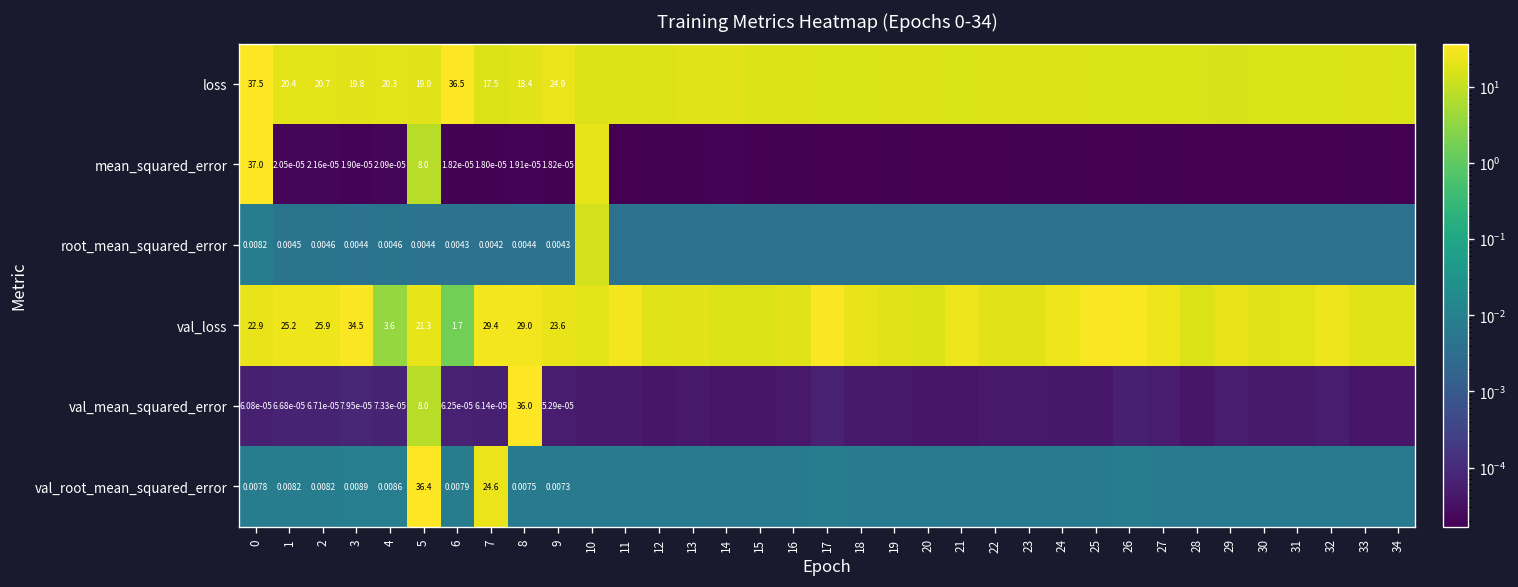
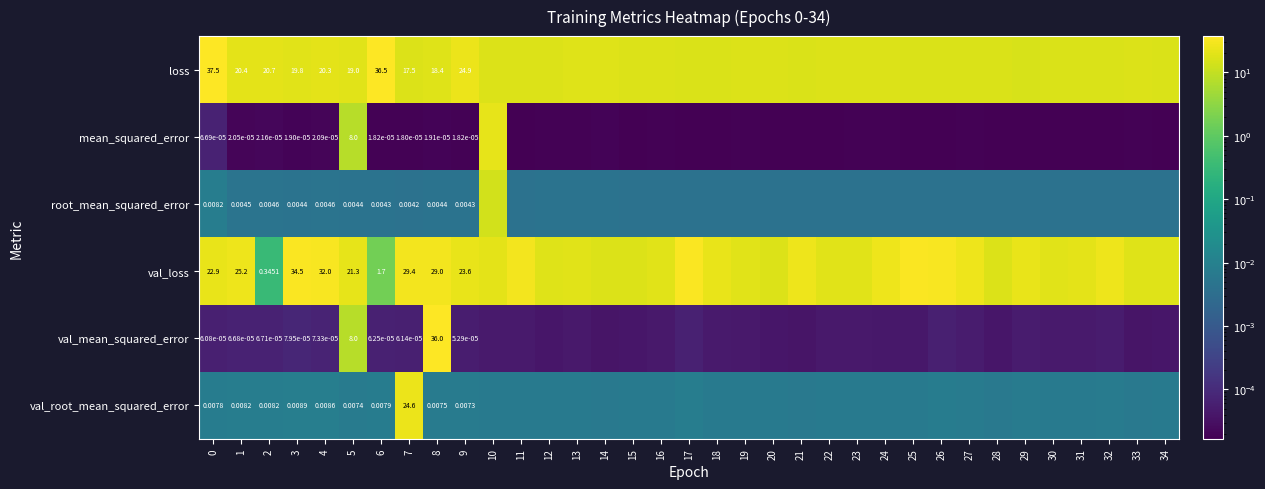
  {
    "loss": {
      "0": "37.5",
      "1": "20.4",
      "2": "20.7",
      "3": "19.8",
      "4": "20.3",
      "5": "19.0",
      "6": "36.5",
      "7": "17.5",
      "8": "18.4",
      "9": "24.9"
    },
    "mean_squared_error": {
-     "0": "37.0",
+     "0": "6.69e-05",
      "1": "2.05e-05",
      "2": "2.16e-05",
      "3": "1.90e-05",
      "4": "2.09e-05",
      "5": "8.0",
      "6": "1.82e-05",
      "7": "1.80e-05",
      "8": "1.91e-05",
      "9": "1.82e-05"
    },
    "root_mean_squared_error": {
      "0": "0.0082",
      "1": "0.0045",
      "2": "0.0046",
      "3": "0.0044",
      "4": "0.0046",
      "5": "0.0044",
      "6": "0.0043",
      "7": "0.0042",
      "8": "0.0044",
      "9": "0.0043"
    },
    "val_loss": {
      "0": "22.9",
      "1": "25.2",
-     "2": "25.9",
+     "2": "0.3451",
      "3": "34.5",
-     "4": "3.6",
+     "4": "32.0",
      "5": "21.3",
      "6": "1.7",
      "7": "29.4",
      "8": "29.0",
      "9": "23.6"
    },
    "val_mean_squared_error": {
      "0": "6.08e-05",
      "1": "6.68e-05",
      "2": "6.71e-05",
      "3": "7.95e-05",
      "4": "7.33e-05",
      "5": "8.0",
      "6": "6.25e-05",
      "7": "6.14e-05",
      "8": "36.0",
      "9": "5.29e-05"
    },
    "val_root_mean_squared_error": {
      "0": "0.0078",
      "1": "0.0082",
      "2": "0.0082",
      "3": "0.0089",
      "4": "0.0086",
-     "5": "36.4",
+     "5": "0.0074",
      "6": "0.0079",
      "7": "24.6",
      "8": "0.0075",
      "9": "0.0073"
    }
  }
